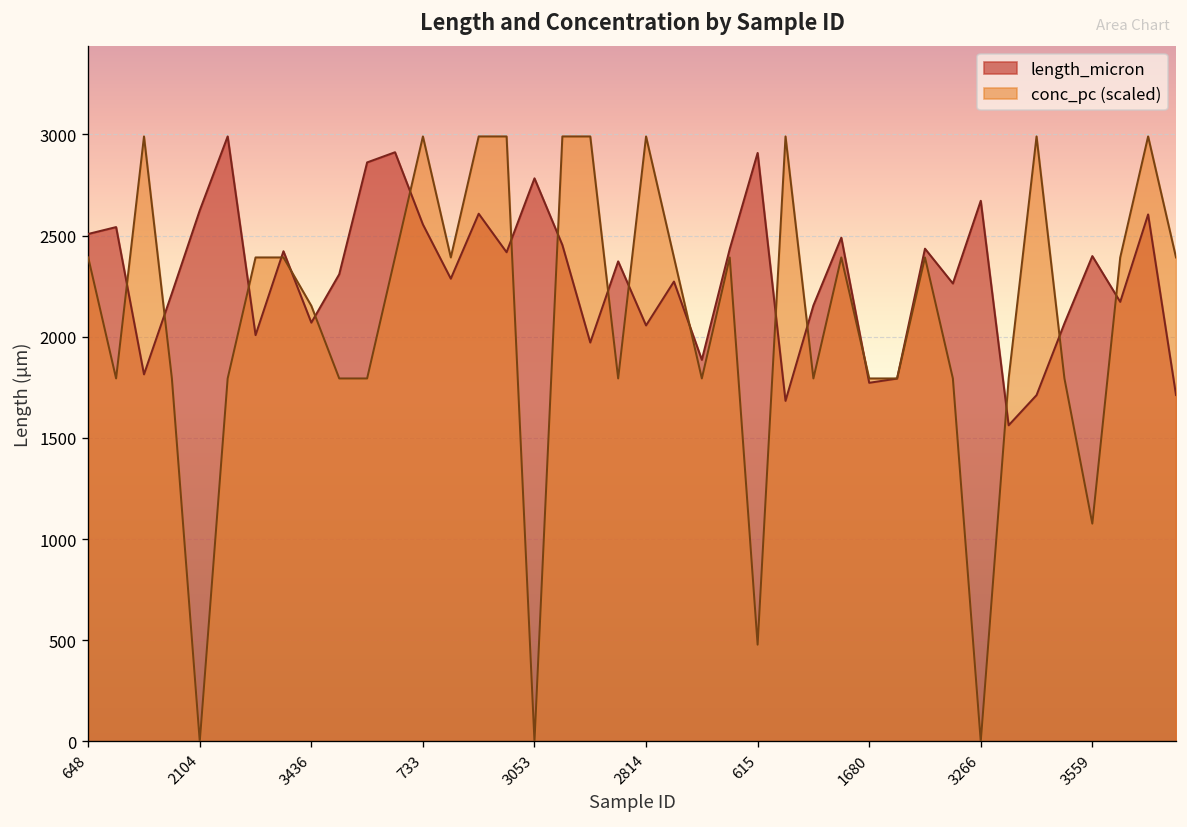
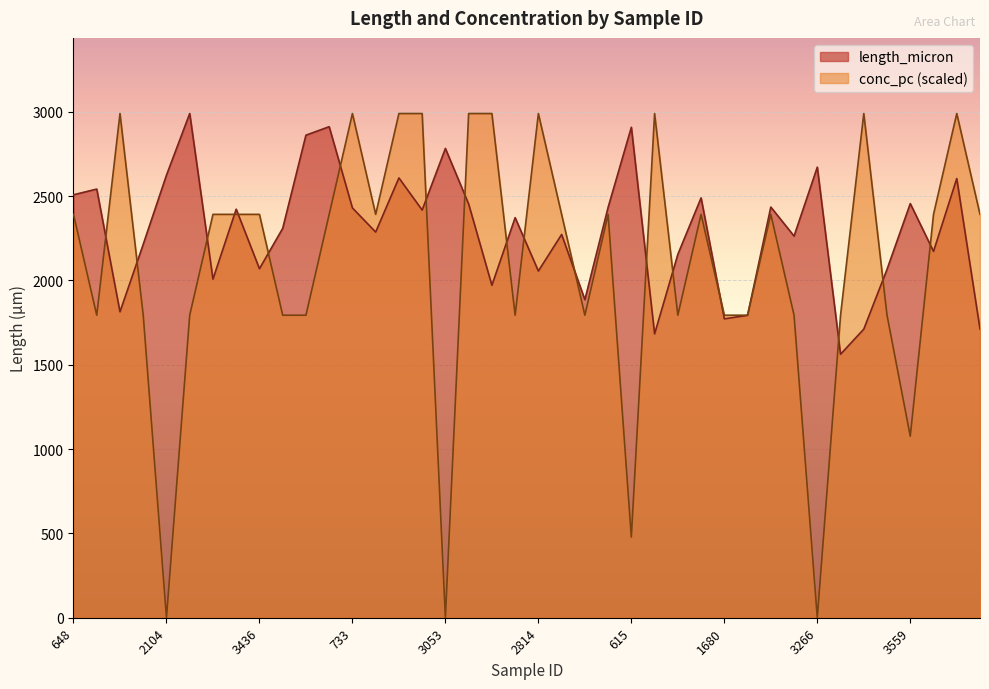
  {
    "length_micron": {
      "648": 2510,
      "2104": 2620,
      "3436": 2070,
-     "733": 2550,
+     "733": 2430,
      "3053": 2780,
      "2814": 2060,
      "615": 2910,
      "1680": 1770,
      "3266": 2670,
-     "3559": 2400
+     "3559": 2460
    },
    "conc_pc (scaled)": {
      "648": 2390,
      "2104": 0,
-     "3436": 2150,
+     "3436": 2390,
      "733": 2990,
      "3053": 0,
      "2814": 2990,
      "615": 480,
      "1680": 1790,
      "3266": 0,
      "3559": 1080
    }
  }
